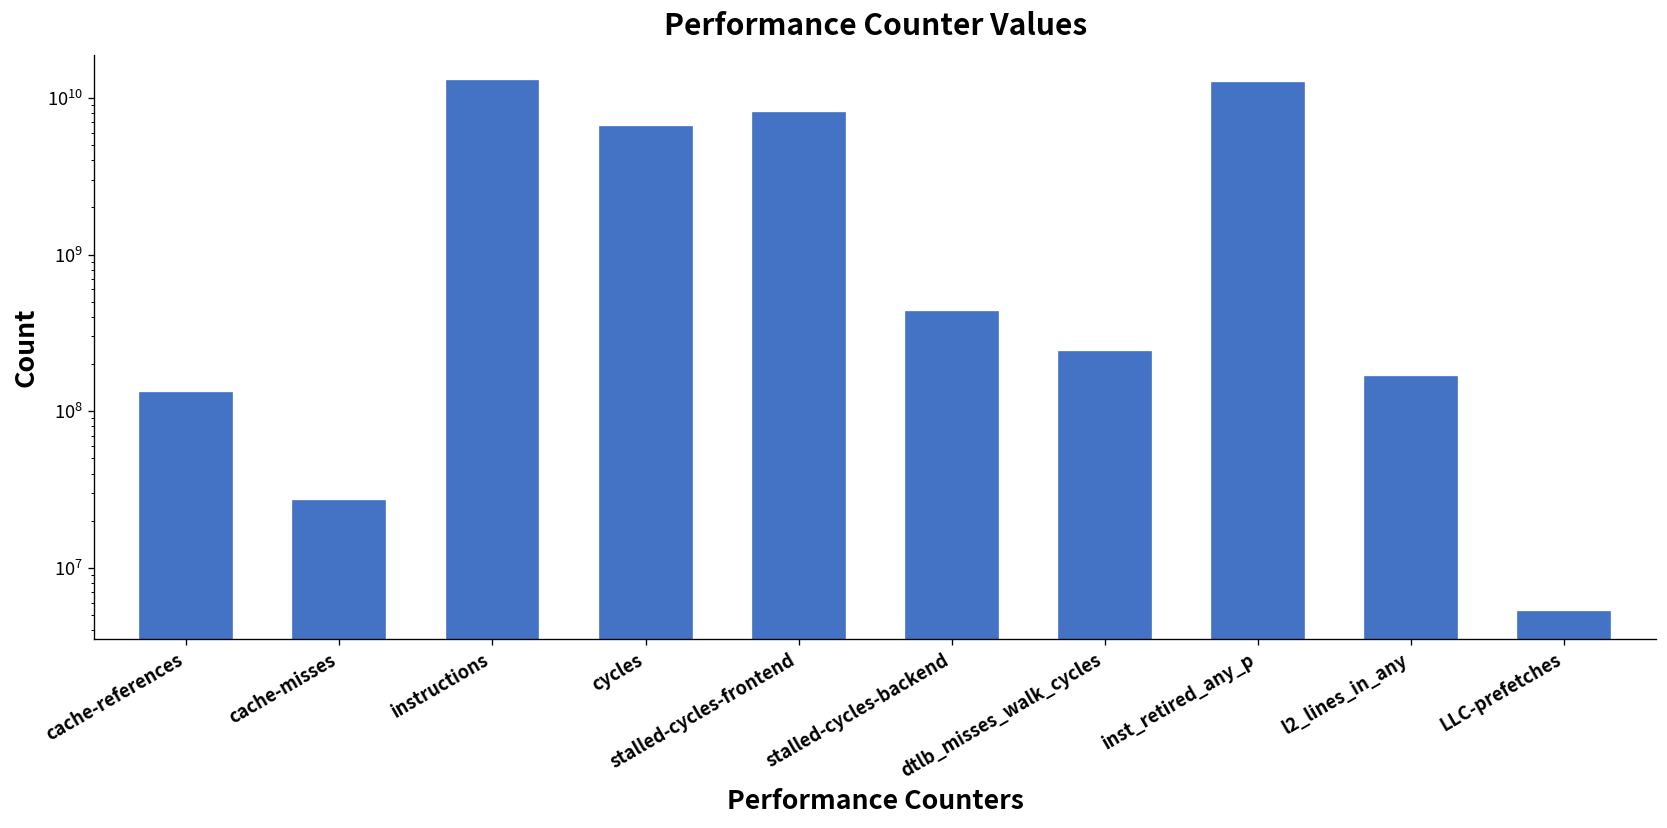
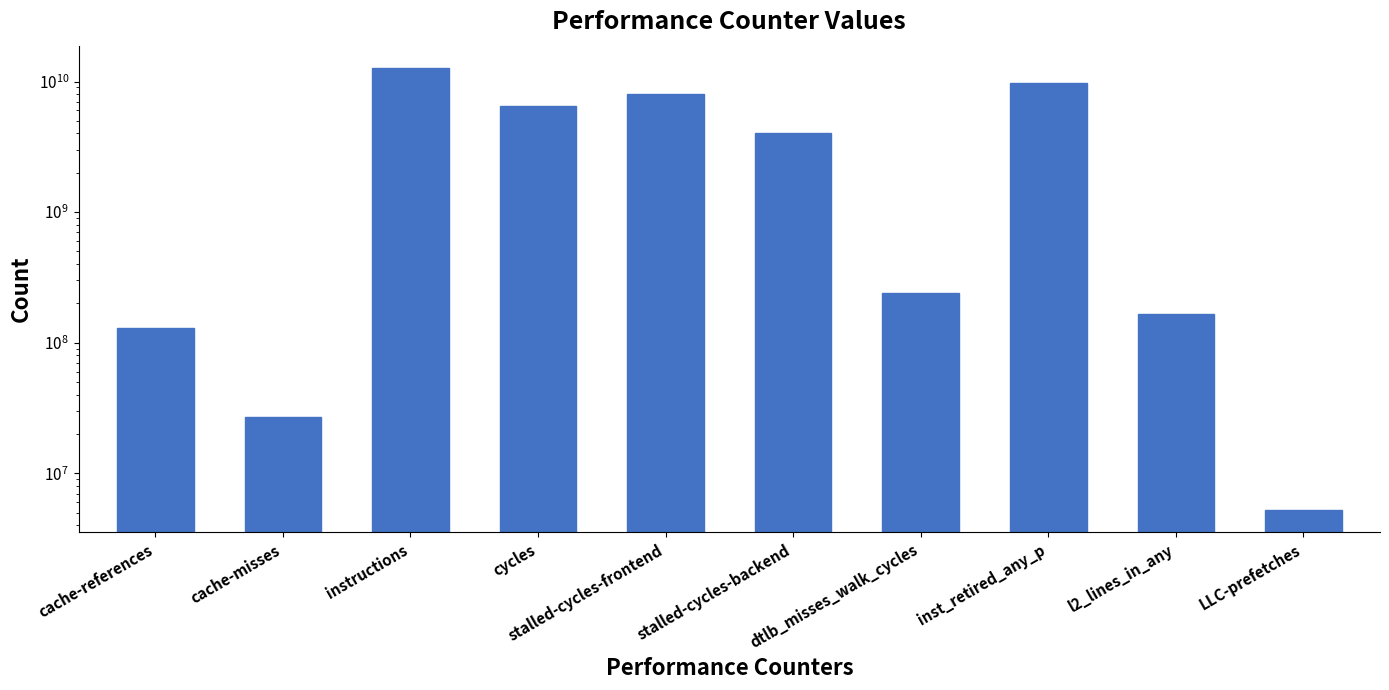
  {
    "cache-references": 130000000,
    "cache-misses": 27000000,
    "instructions": 13000000000,
    "cycles": 6000000000,
    "stalled-cycles-frontend": 8000000000,
-   "stalled-cycles-backend": 430000000,
+   "stalled-cycles-backend": 4000000000,
    "dtlb_misses_walk_cycles": 240000000,
-   "inst_retired_any_p": 12000000000,
+   "inst_retired_any_p": 10000000000,
    "l2_lines_in_any": 160000000,
    "LLC-prefetches": 5200000
  }
